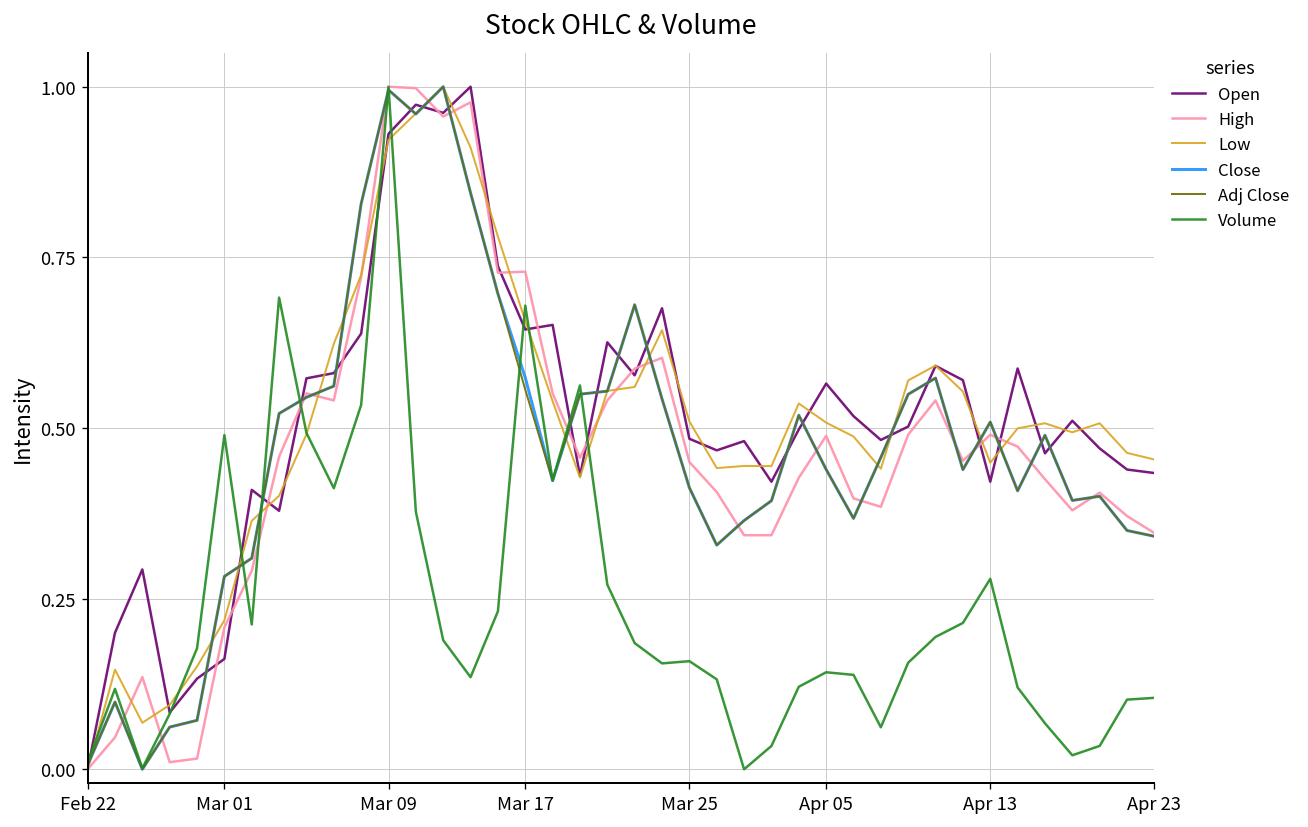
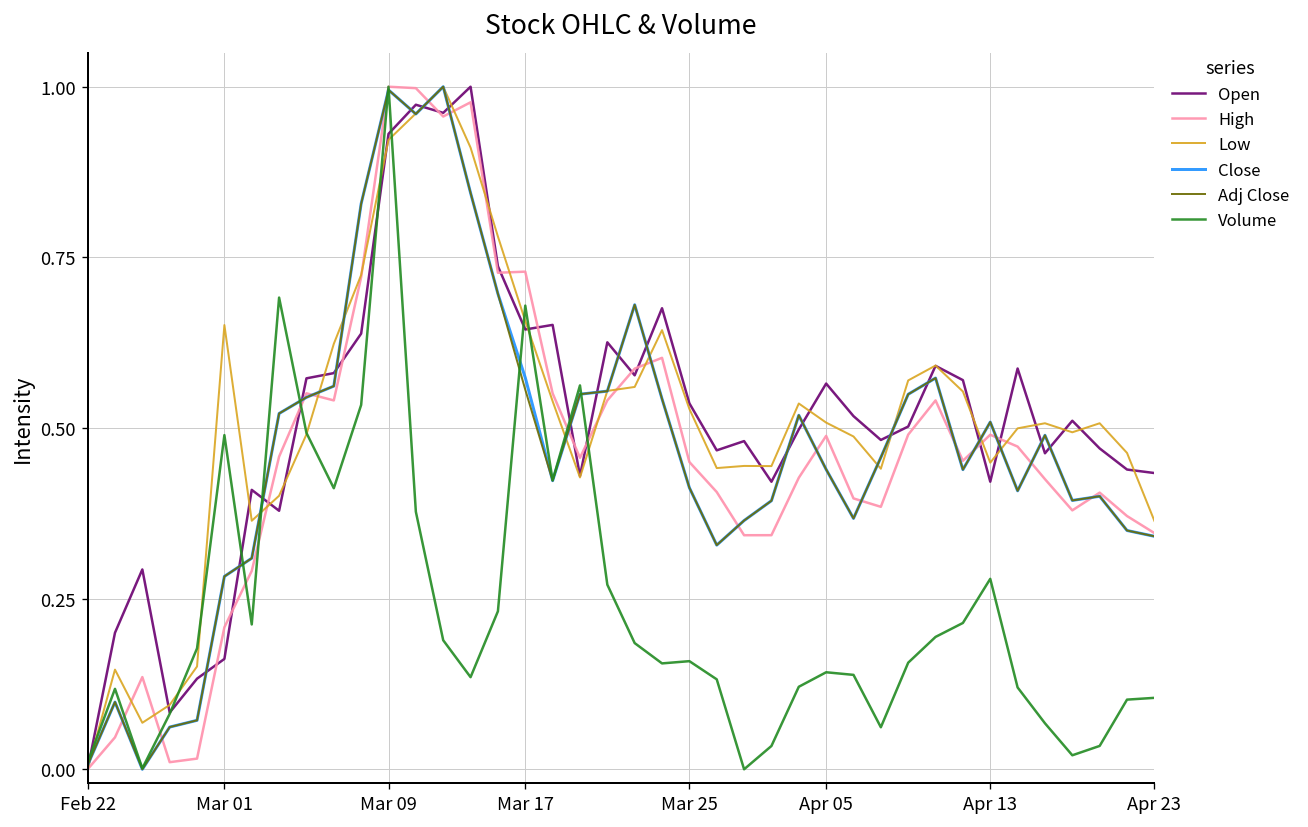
  {
    "Open": {
      "Mar 01": 0.16,
      "Mar 09": 0.93,
      "Mar 17": 0.64,
-     "Mar 25": 0.48,
+     "Mar 25": 0.54,
      "Apr 05": 0.57,
      "Apr 13": 0.42,
      "Apr 23": 0.43
    },
    "High": {
      "Mar 01": 0.21,
      "Mar 17": 0.73,
      "Mar 25": 0.45,
      "Apr 05": 0.49,
      "Apr 13": 0.49,
      "Apr 23": 0.35
    },
    "Low": {
-     "Mar 01": 0.22,
+     "Mar 01": 0.65,
      "Mar 09": 0.92,
      "Mar 17": 0.66,
-     "Mar 25": 0.51,
+     "Mar 25": 0.53,
      "Apr 05": 0.51,
      "Apr 13": 0.45,
-     "Apr 23": 0.45
+     "Apr 23": 0.36
    },
    "Close": {
      "Mar 17": 0.57
    },
    "Adj Close": {
      "Mar 17": 0.56
    },
    "Volume": {
      "Mar 01": 0.49,
      "Mar 17": 0.68,
      "Mar 25": 0.16,
      "Apr 05": 0.14,
      "Apr 13": 0.28,
      "Apr 23": 0.10
    }
  }
